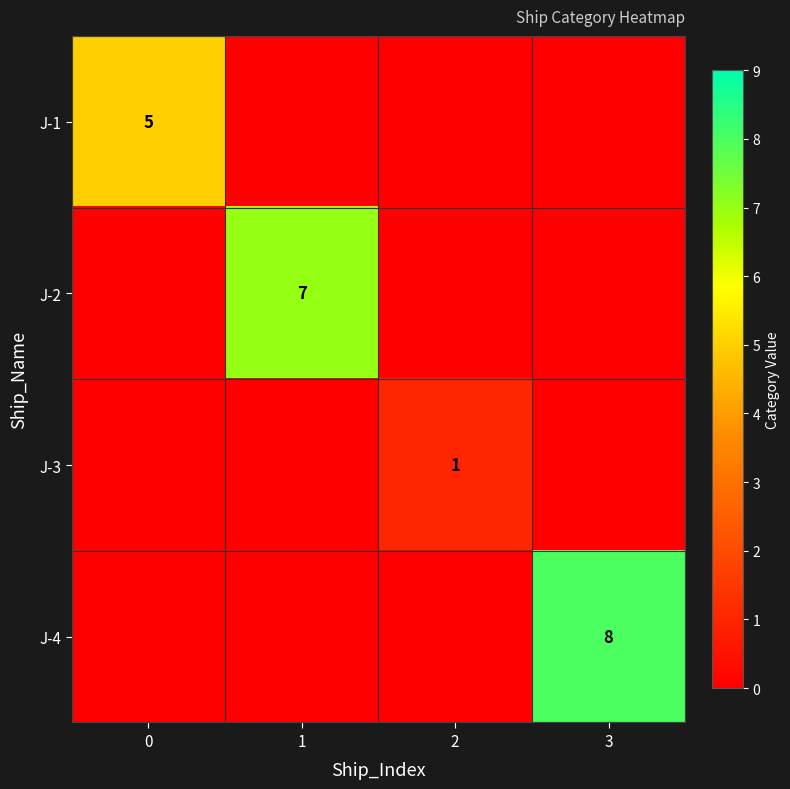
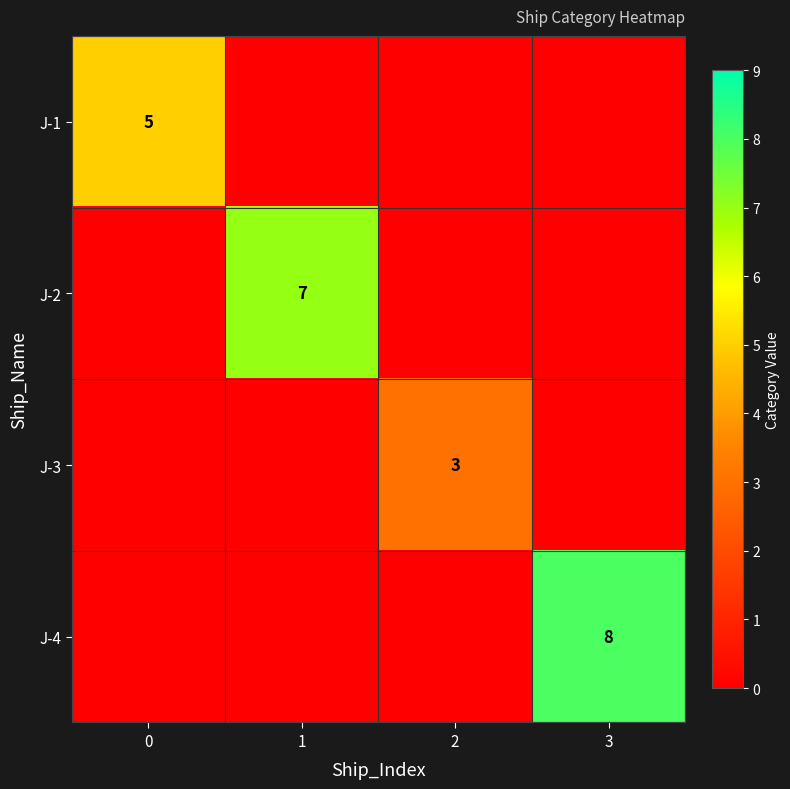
  {
    "J-1": {
      "0": 5
    },
    "J-2": {
      "1": 7
    },
    "J-3": {
-     "2": 1
+     "2": 3
    },
    "J-4": {
      "3": 8
    }
  }
